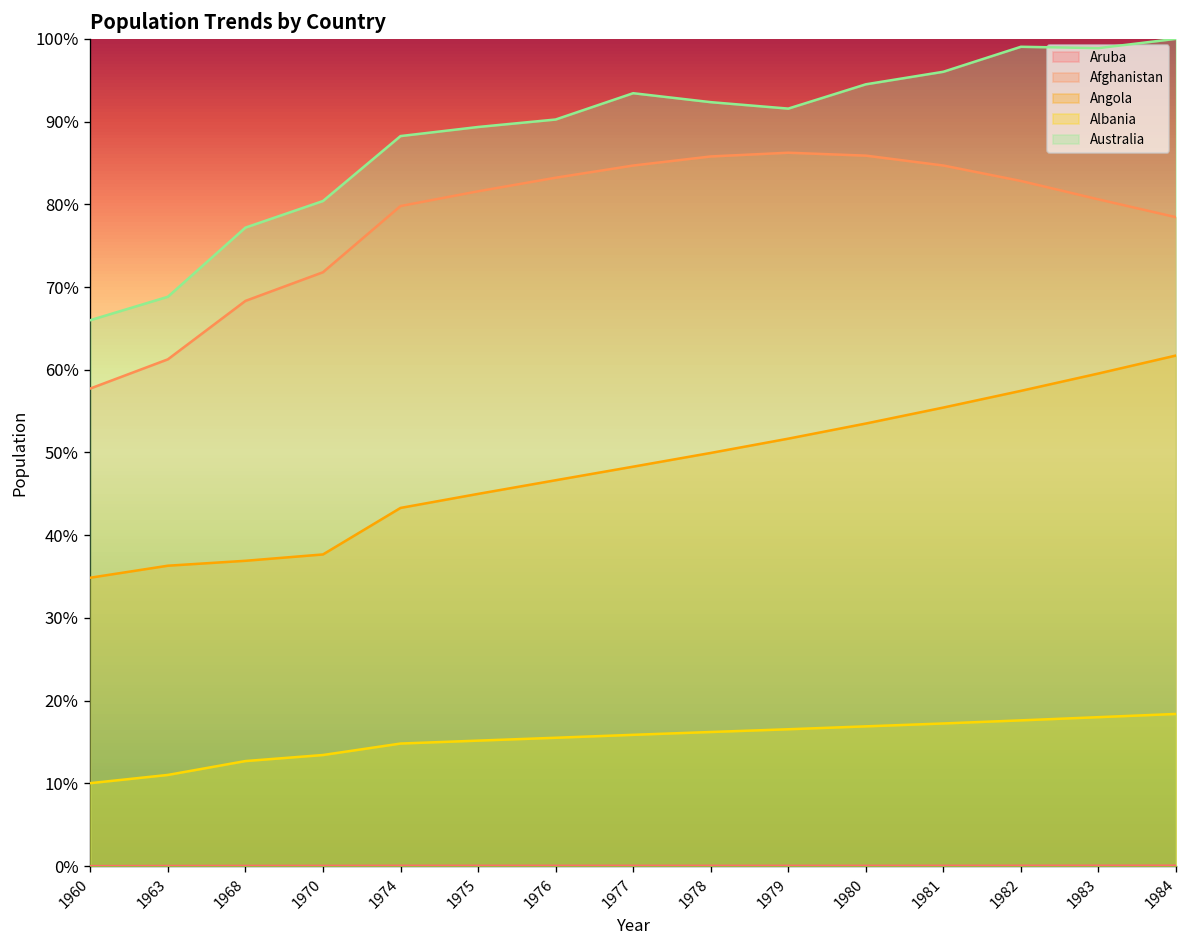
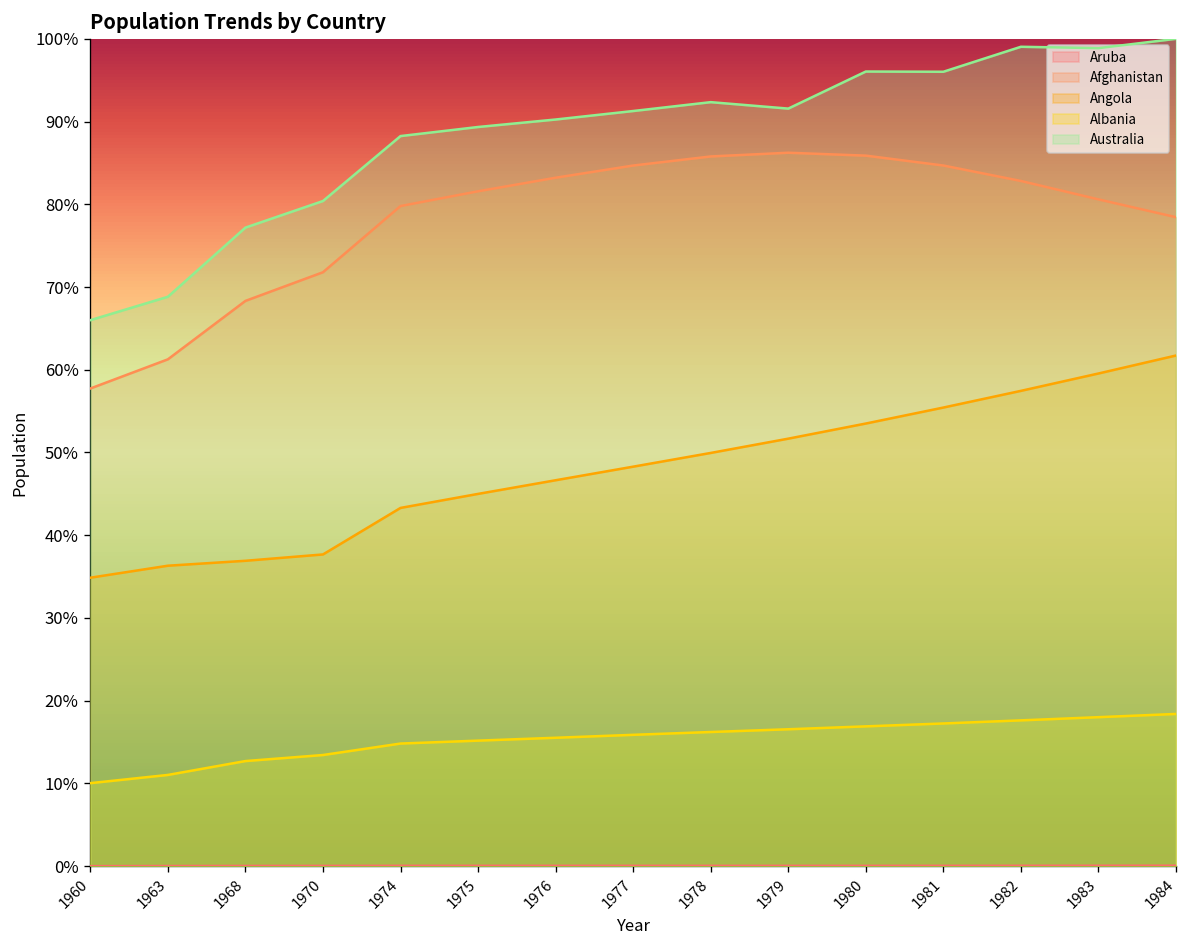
  {
    "Australia": {
      "1960": "66%",
      "1963": "69%",
      "1968": "77%",
      "1970": "80%",
      "1974": "88%",
      "1975": "89%",
      "1976": "90%",
-     "1977": "93%",
+     "1977": "91%",
      "1978": "92%",
      "1979": "92%",
-     "1980": "94%",
+     "1980": "96%",
      "1981": "96%",
      "1982": "99%",
      "1984": "100%"
    }
  }
